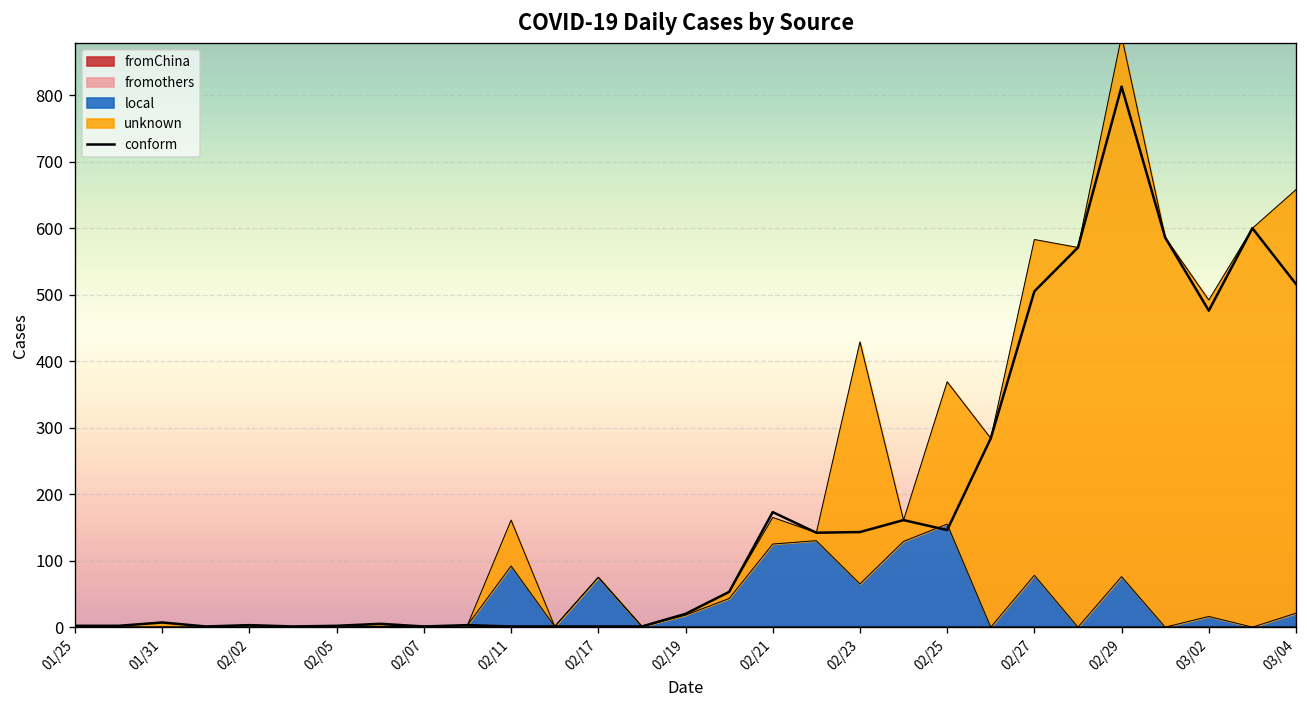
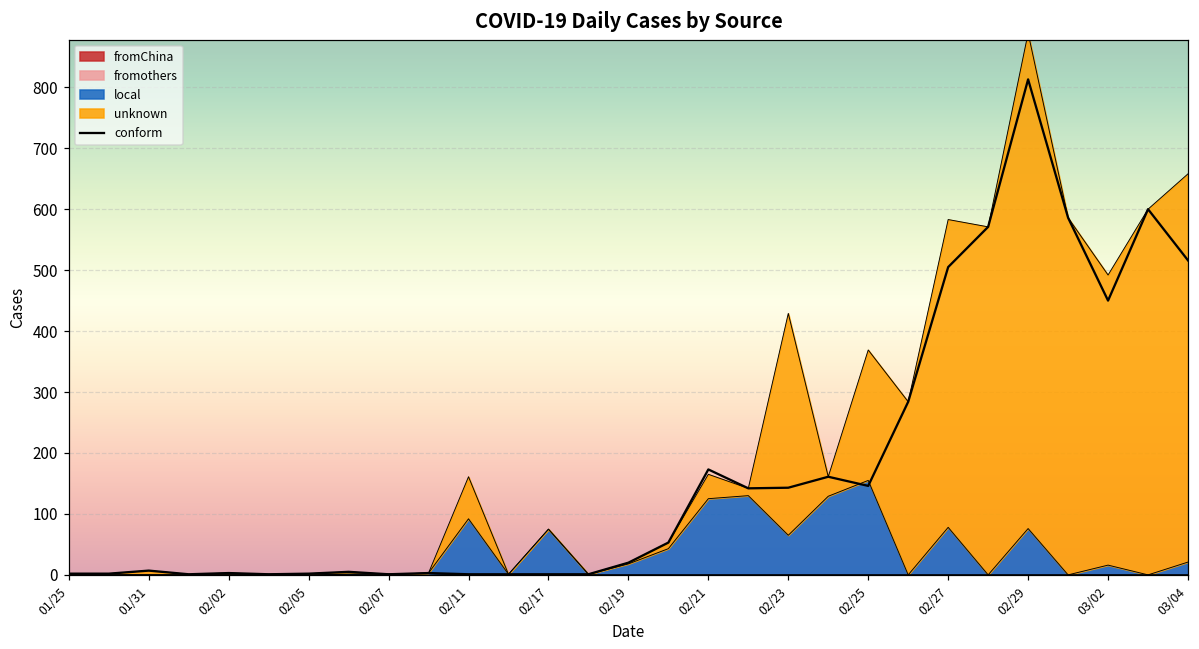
  {
    "fromothers": {
      "02/19": 0,
      "02/21": 0,
      "02/23": 0,
      "02/25": 0,
      "02/27": 0,
      "02/29": 0,
      "03/02": 0,
      "03/04": 0
    },
    "local": {
      "02/11": 90,
      "02/21": 130,
      "02/23": 70,
      "02/25": 160,
      "02/27": 80,
      "02/29": 80,
      "03/02": 20,
      "03/04": 20
    },
    "unknown": {
      "02/11": 160,
      "02/21": 170,
      "02/23": 430,
      "02/25": 370,
      "02/27": 580,
      "03/02": 490,
      "03/04": 660
    },
    "conform": {
      "02/21": 170,
      "02/23": 140,
      "02/25": 150,
      "02/27": 510,
      "02/29": 810,
-     "03/02": 480,
+     "03/02": 450,
      "03/04": 520
    }
  }
